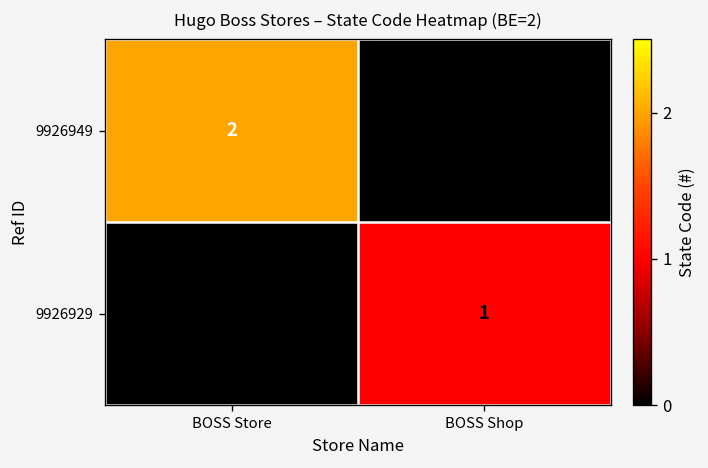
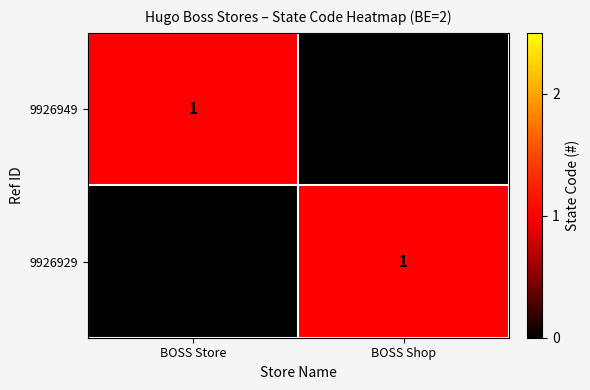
  {
    "9926949": {
-     "BOSS Store": 2
+     "BOSS Store": 1
    },
    "9926929": {
      "BOSS Shop": 1
    }
  }
